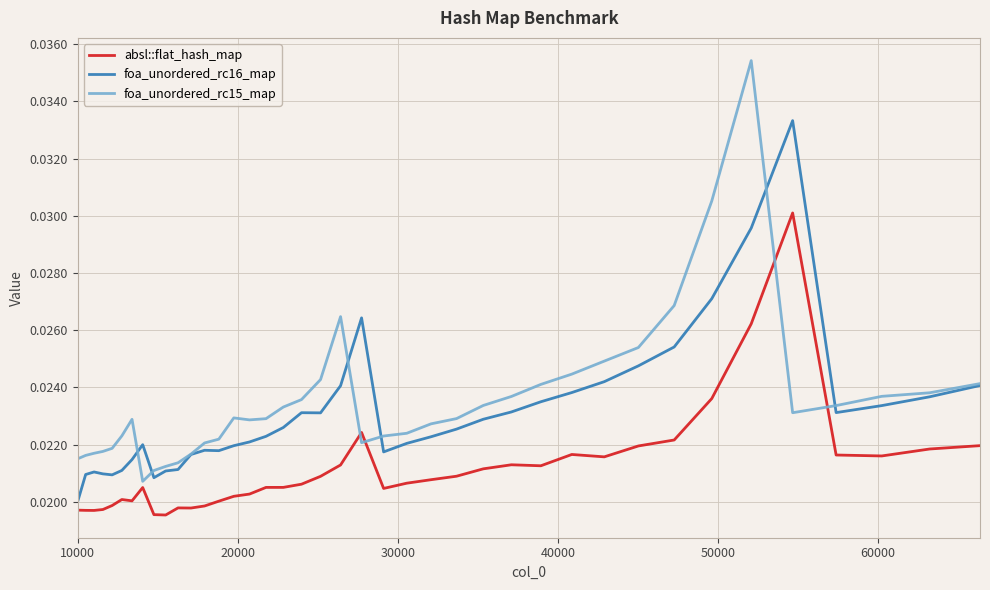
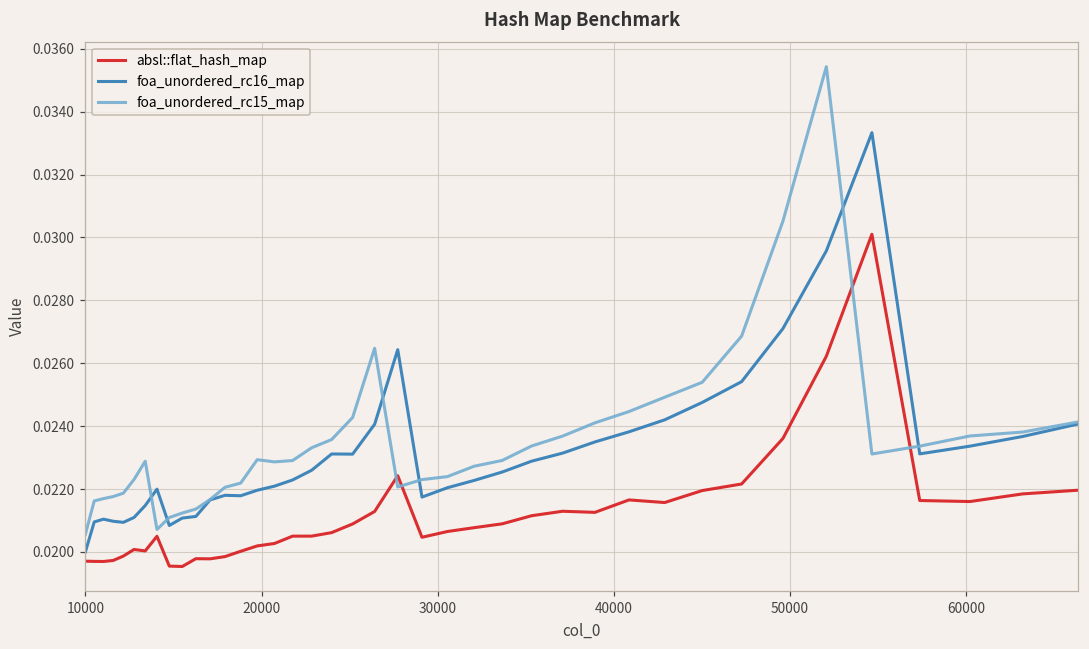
  {
    "absl::flat_hash_map": {
      "10000": 0.0197
    },
    "foa_unordered_rc16_map": {
      "10000": 0.0200
    },
    "foa_unordered_rc15_map": {
-     "10000": 0.0215
+     "10000": 0.0206
    }
  }
